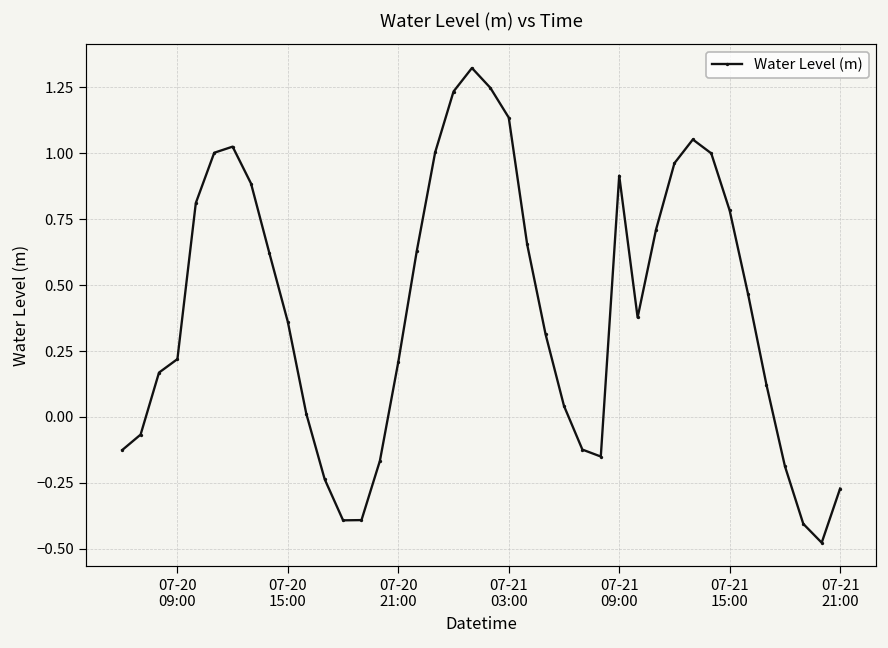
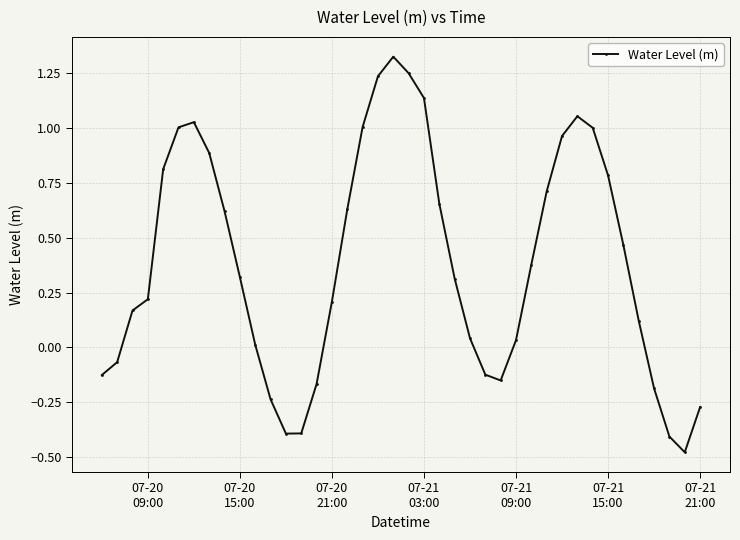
  {
    "07-20 09:00": 0.22,
-   "07-20 15:00": 0.36,
+   "07-20 15:00": 0.32,
    "07-20 21:00": 0.21,
    "07-21 03:00": 1.14,
-   "07-21 09:00": 0.92,
+   "07-21 09:00": 0.03,
    "07-21 15:00": 0.78,
    "07-21 21:00": -0.27
  }
